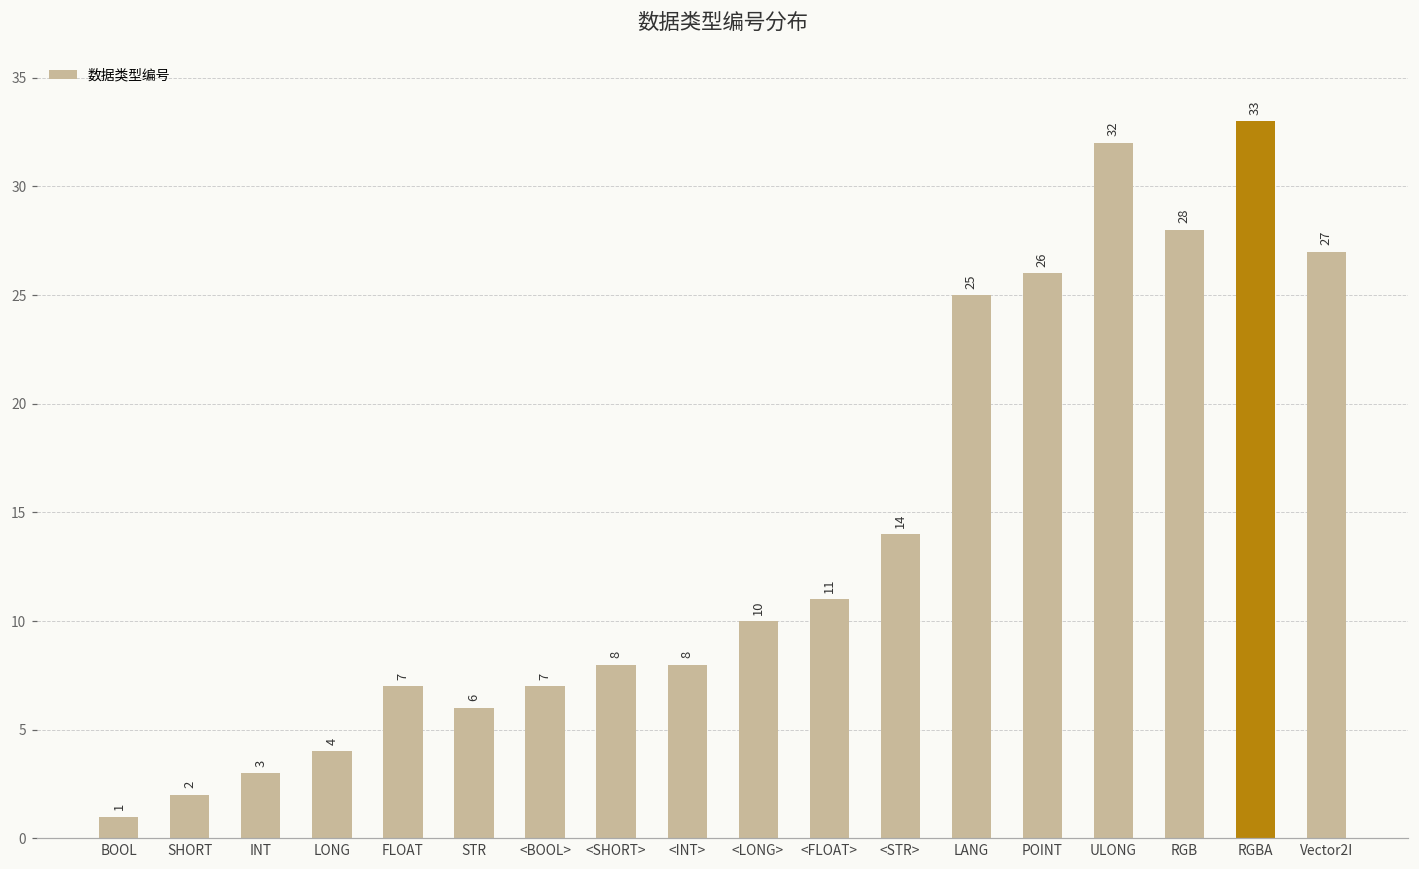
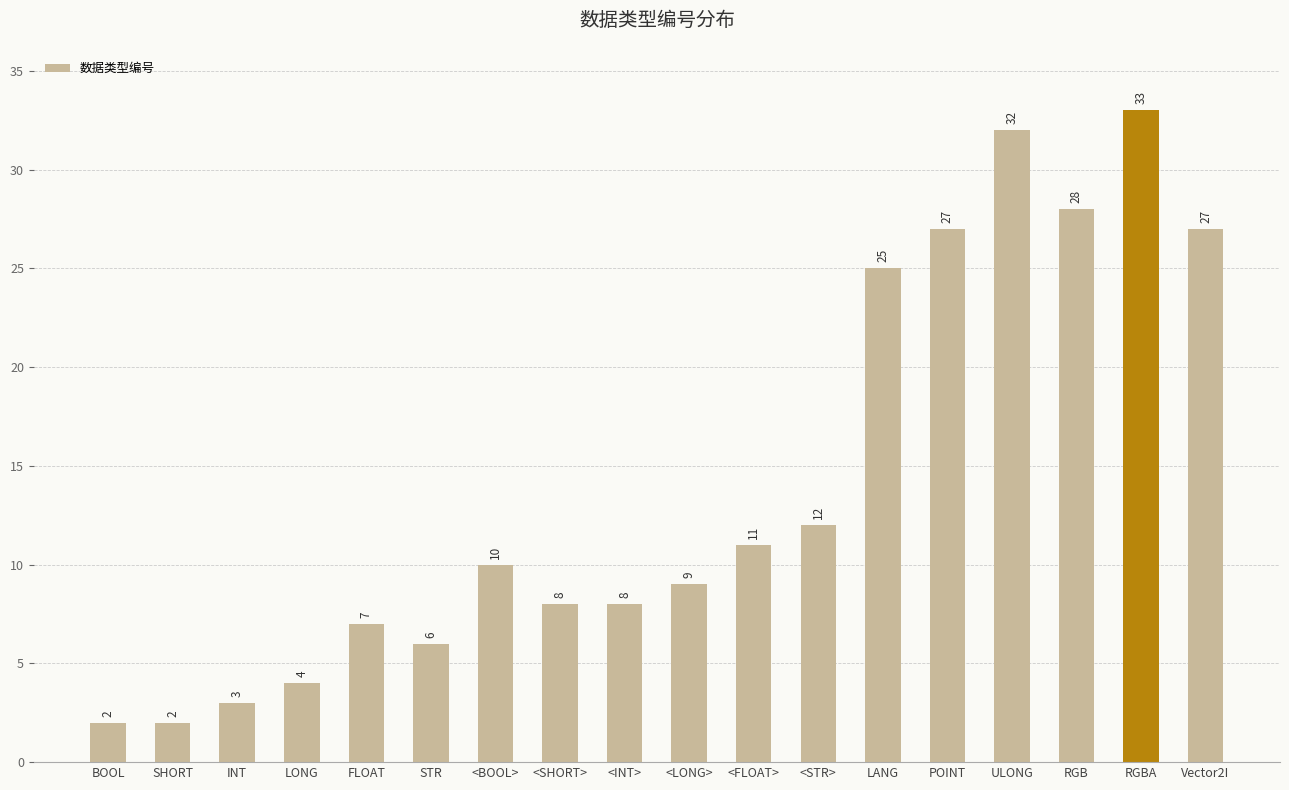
  {
-   "BOOL": 1,
+   "BOOL": 2,
    "SHORT": 2,
    "INT": 3,
    "LONG": 4,
    "FLOAT": 7,
    "STR": 6,
-   "<BOOL>": 7,
+   "<BOOL>": 10,
    "<SHORT>": 8,
    "<INT>": 8,
-   "<LONG>": 10,
+   "<LONG>": 9,
    "<FLOAT>": 11,
-   "<STR>": 14,
+   "<STR>": 12,
    "LANG": 25,
-   "POINT": 26,
+   "POINT": 27,
    "ULONG": 32,
    "RGB": 28,
    "RGBA": 33,
    "Vector2I": 27
  }
